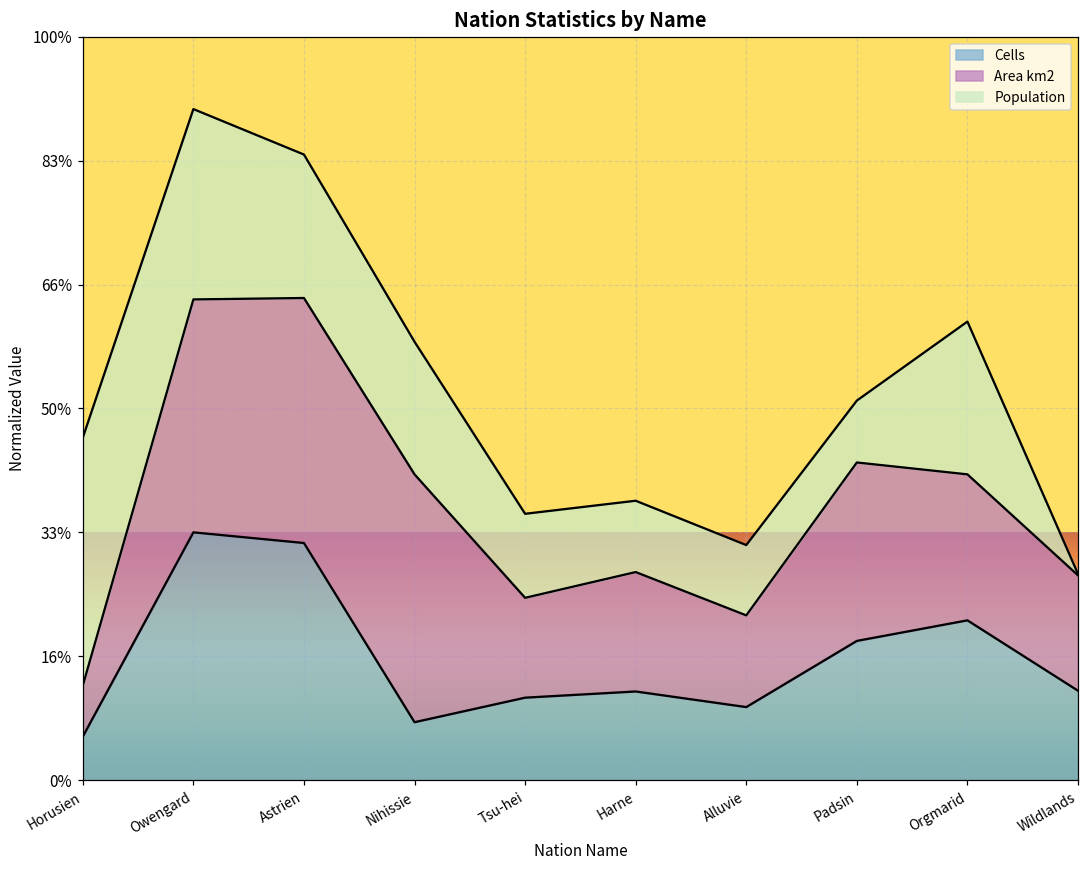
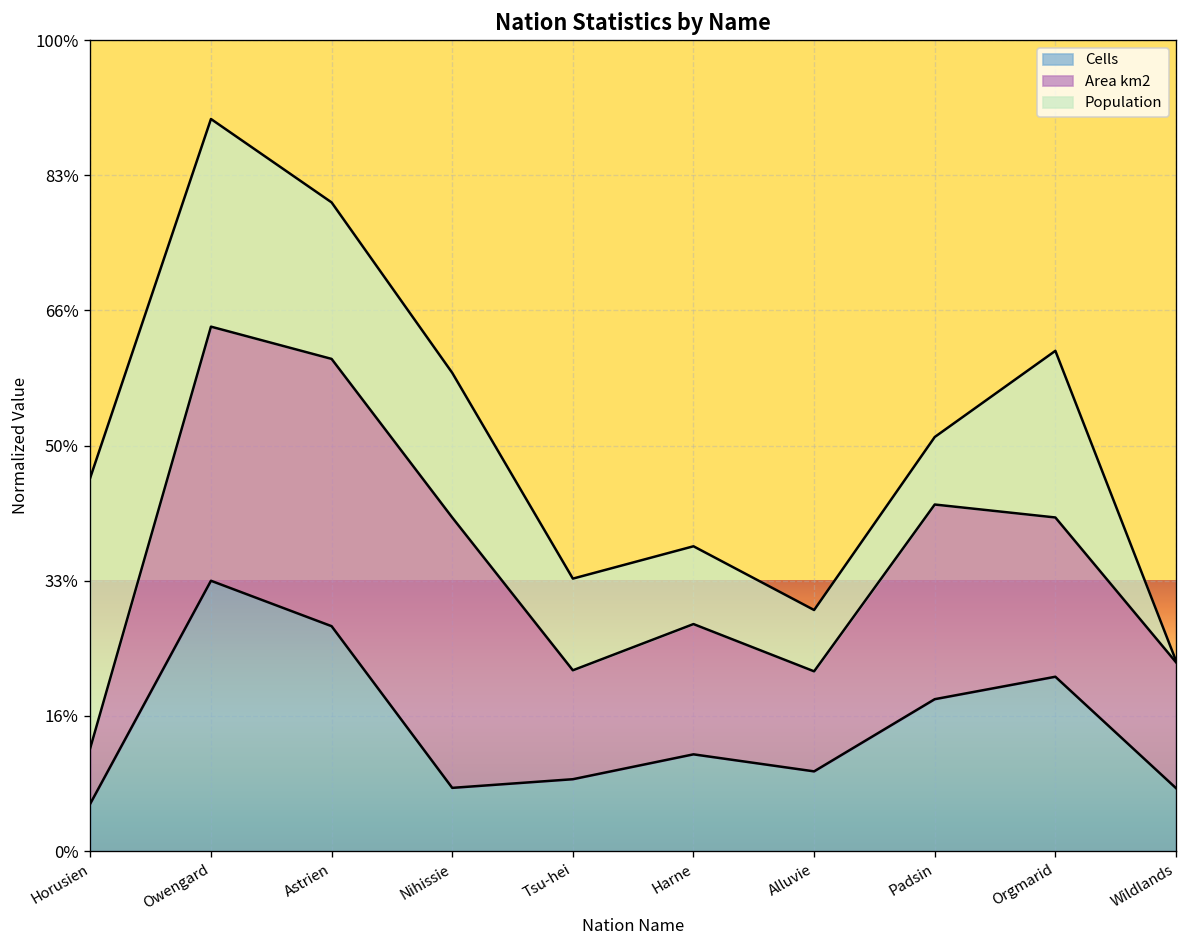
  {
    "Cells": {
      "Horusien": "6%",
      "Owengard": "33%",
-     "Astrien": "32%",
+     "Astrien": "28%",
      "Nihissie": "8%",
-     "Tsu-hei": "11%",
+     "Tsu-hei": "9%",
      "Harne": "12%",
      "Alluvie": "10%",
      "Padsin": "19%",
      "Orgmarid": "22%",
-     "Wildlands": "12%"
+     "Wildlands": "8%"
    },
    "Area km2": {
      "Horusien": "7%",
      "Owengard": "31%",
      "Astrien": "33%",
      "Nihissie": "33%",
      "Tsu-hei": "13%",
      "Harne": "16%",
      "Alluvie": "12%",
      "Padsin": "24%",
      "Orgmarid": "20%"
    },
    "Population": {
      "Horusien": "33%",
      "Owengard": "26%",
      "Astrien": "19%",
      "Nihissie": "18%",
      "Tsu-hei": "11%",
      "Harne": "10%",
-     "Alluvie": "9%",
+     "Alluvie": "8%",
      "Padsin": "8%",
      "Orgmarid": "21%"
    }
  }
